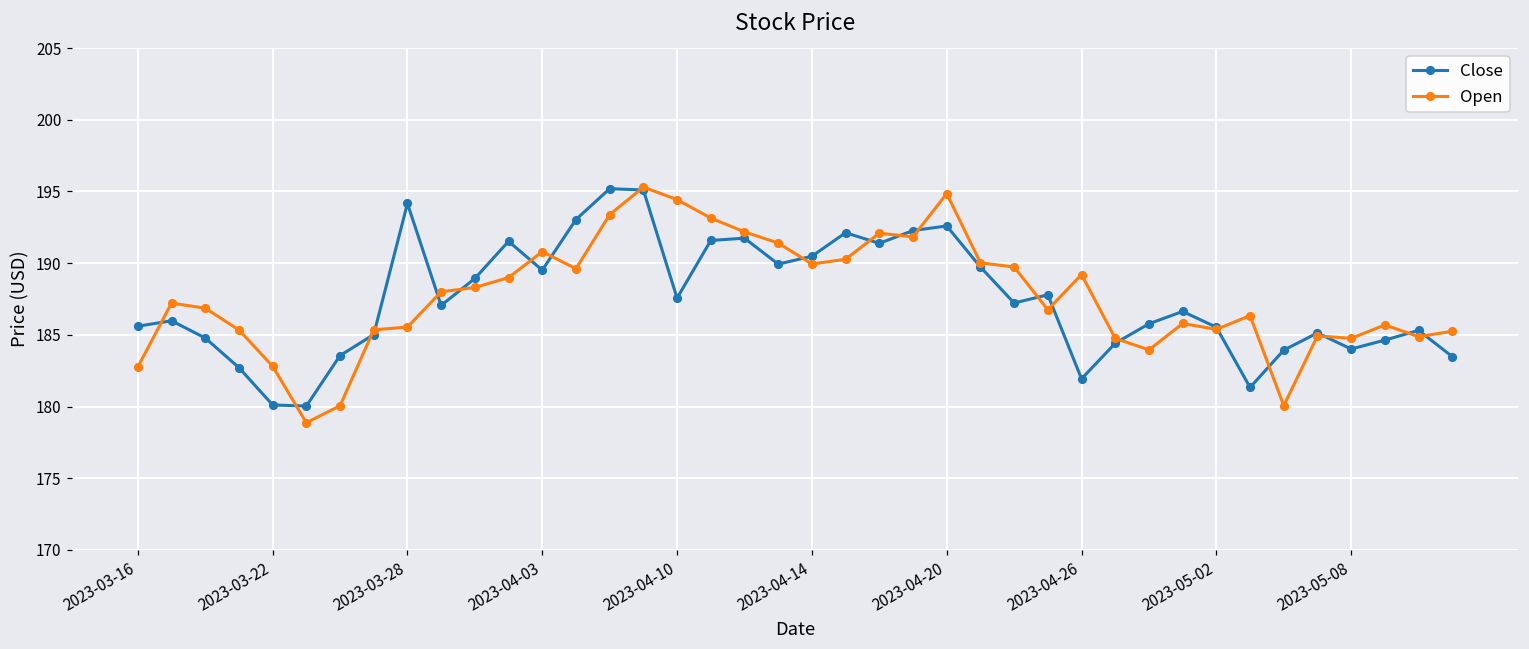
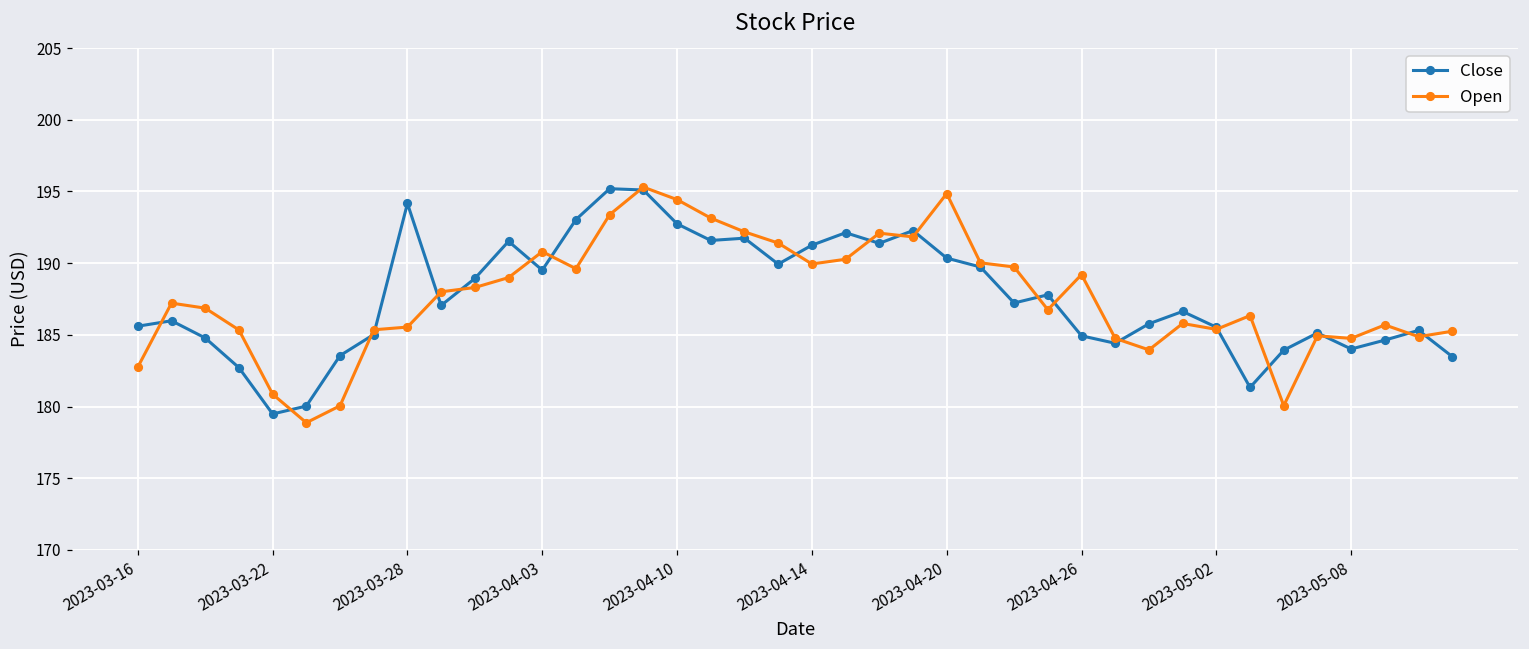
  {
    "Close": {
      "2023-03-16": 185.6,
-     "2023-03-22": 180.1,
+     "2023-03-22": 179.5,
      "2023-03-28": 194.2,
      "2023-04-03": 189.5,
-     "2023-04-10": 187.6,
-     "2023-04-14": 190.5,
-     "2023-04-20": 192.6,
-     "2023-04-26": 181.9,
+     "2023-04-10": 192.7,
+     "2023-04-14": 191.3,
+     "2023-04-20": 190.4,
+     "2023-04-26": 184.9,
      "2023-05-08": 184.0
    },
    "Open": {
      "2023-03-16": 182.8,
-     "2023-03-22": 182.8,
+     "2023-03-22": 180.9,
      "2023-03-28": 185.5,
      "2023-04-03": 190.8,
      "2023-04-10": 194.4,
      "2023-04-14": 189.9,
      "2023-04-20": 194.9,
      "2023-04-26": 189.2,
      "2023-05-08": 184.8
    }
  }
